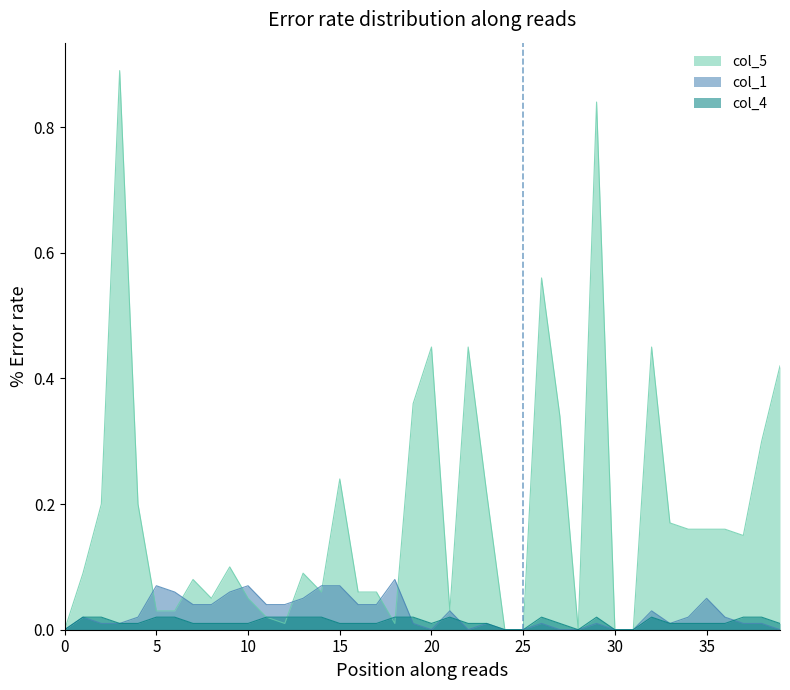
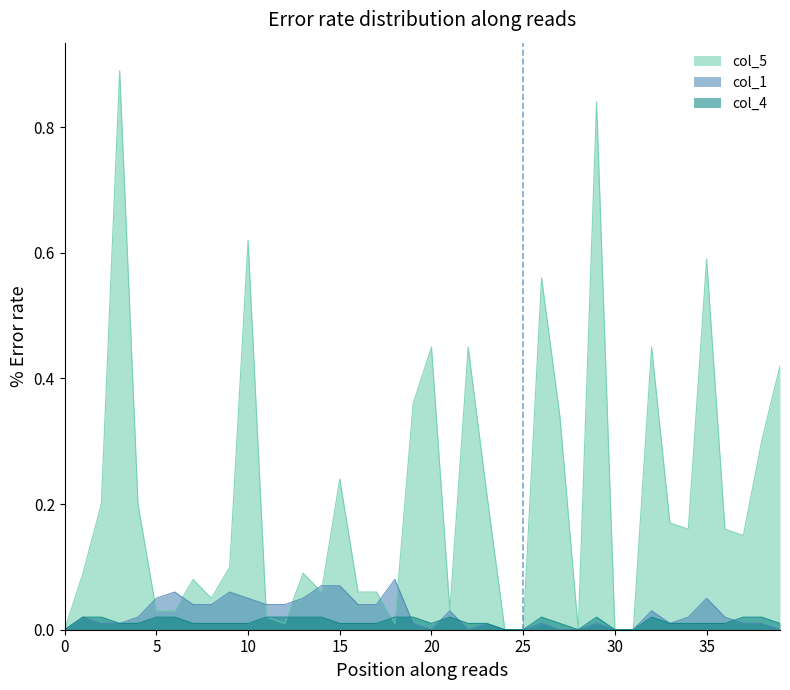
  {
    "col_5": {
      "5": 0.03,
-     "10": 0.05,
+     "10": 0.62,
      "15": 0.24,
      "20": 0.45,
-     "35": 0.16
+     "35": 0.59
    },
    "col_1": {
-     "5": 0.07,
-     "10": 0.07,
+     "5": 0.05,
+     "10": 0.05,
      "15": 0.07,
      "20": 0.00,
      "35": 0.05
    },
    "col_4": {
      "5": 0.02,
      "10": 0.01,
      "15": 0.01,
      "20": 0.01,
      "35": 0.01
    }
  }
